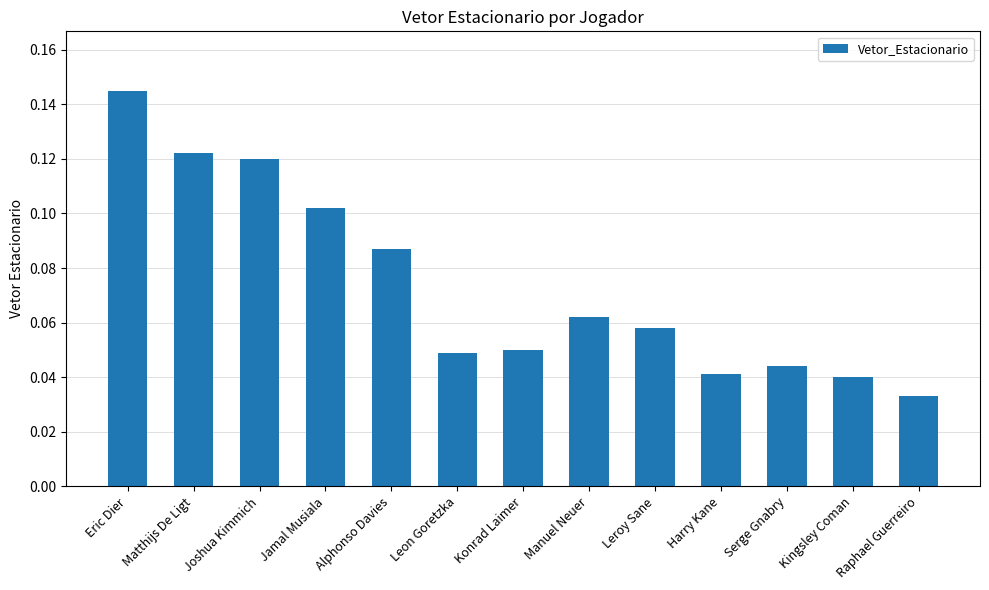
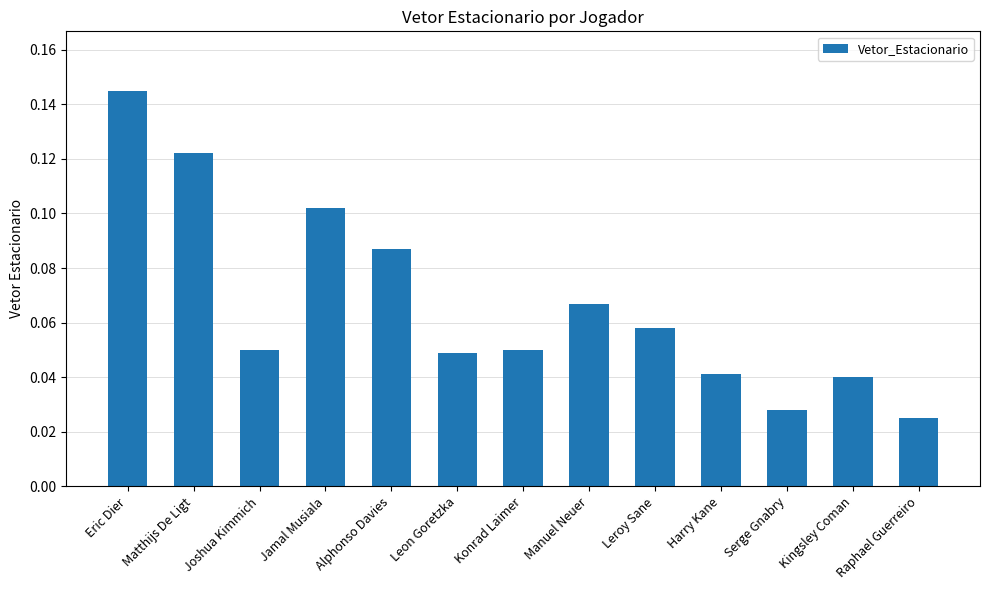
  {
    "Eric Dier": 0.145,
    "Matthijs De Ligt": 0.122,
-   "Joshua Kimmich": 0.12,
+   "Joshua Kimmich": 0.05,
    "Jamal Musiala": 0.102,
    "Alphonso Davies": 0.087,
    "Leon Goretzka": 0.049,
    "Konrad Laimer": 0.050,
-   "Manuel Neuer": 0.062,
+   "Manuel Neuer": 0.067,
    "Leroy Sane": 0.058,
    "Harry Kane": 0.041,
-   "Serge Gnabry": 0.044,
+   "Serge Gnabry": 0.028,
    "Kingsley Coman": 0.040,
-   "Raphael Guerreiro": 0.033
+   "Raphael Guerreiro": 0.025
  }
